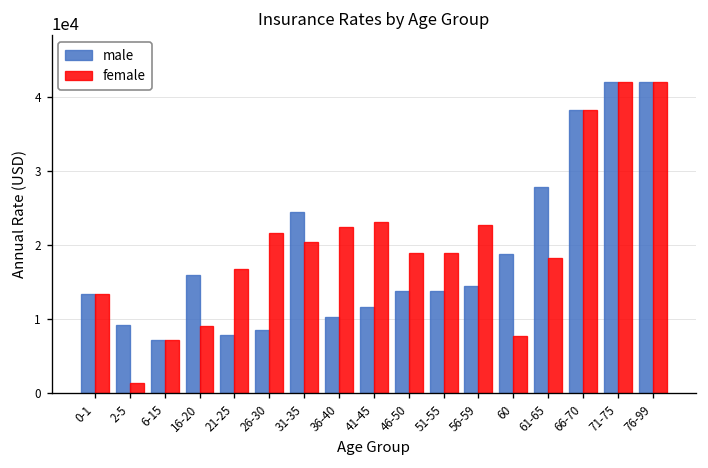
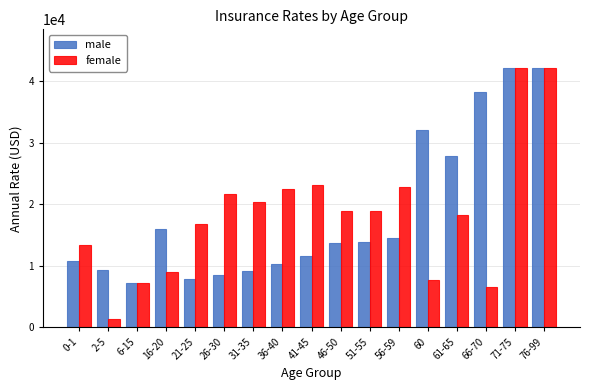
  {
    "male": {
-     "0-1": 13000,
+     "0-1": 11000,
      "2-5": 9000,
      "6-15": 7000,
      "16-20": 16000,
      "21-25": 8000,
      "26-30": 8000,
-     "31-35": 25000,
+     "31-35": 9000,
      "36-40": 10000,
      "41-45": 12000,
      "46-50": 14000,
      "51-55": 14000,
      "56-59": 14000,
-     "60": 19000,
+     "60": 32000,
      "61-65": 28000,
      "66-70": 38000,
      "71-75": 42000,
      "76-99": 42000
    },
    "female": {
      "0-1": 13000,
      "2-5": 1000,
      "6-15": 7000,
      "16-20": 9000,
      "21-25": 17000,
      "26-30": 22000,
      "31-35": 20000,
      "36-40": 22000,
      "41-45": 23000,
      "46-50": 19000,
      "51-55": 19000,
      "56-59": 23000,
      "60": 8000,
      "61-65": 18000,
-     "66-70": 38000,
+     "66-70": 7000,
      "71-75": 42000,
      "76-99": 42000
    }
  }
